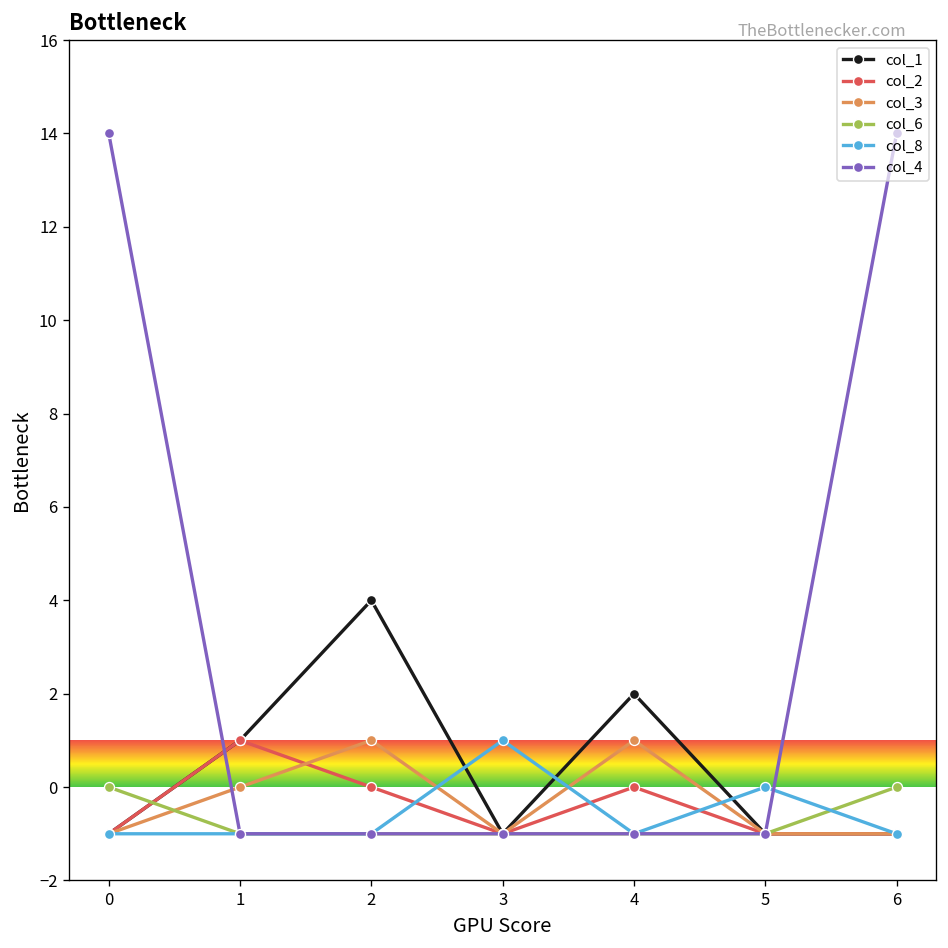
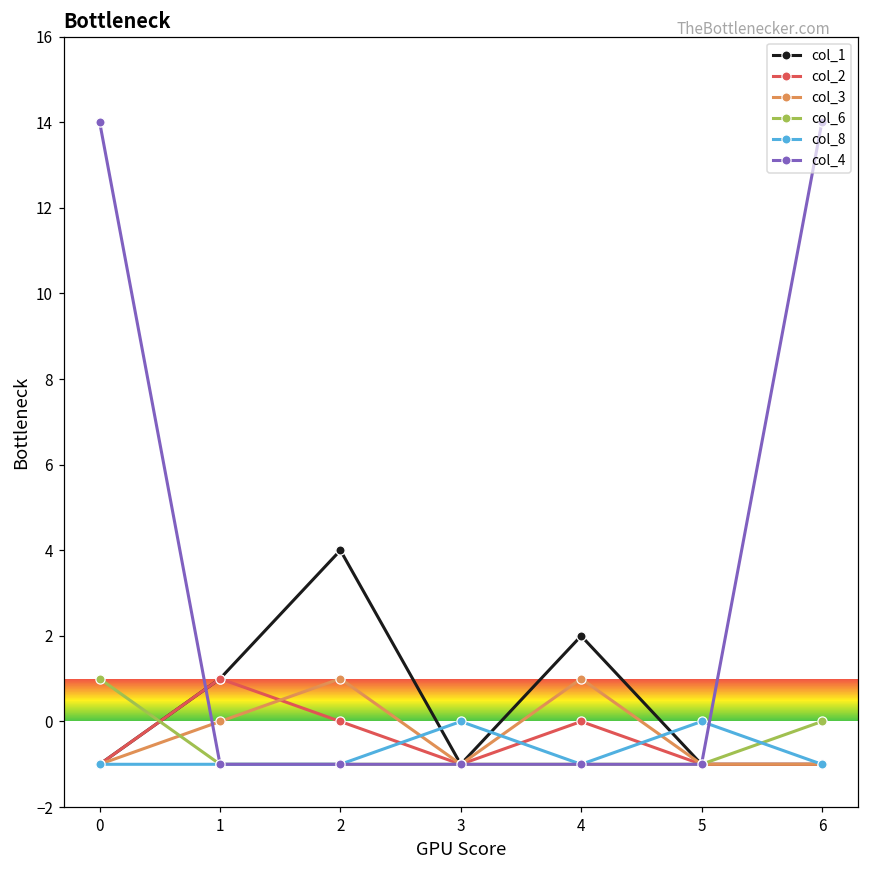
  {
    "col_1": {
      "2": 4,
      "4": 2
    },
    "col_6": {
-     "0": 0,
+     "0": 1,
      "6": 0
    },
    "col_8": {
-     "3": 1,
+     "3": 0,
      "5": 0
    },
    "col_4": {
      "0": 14
    }
  }
